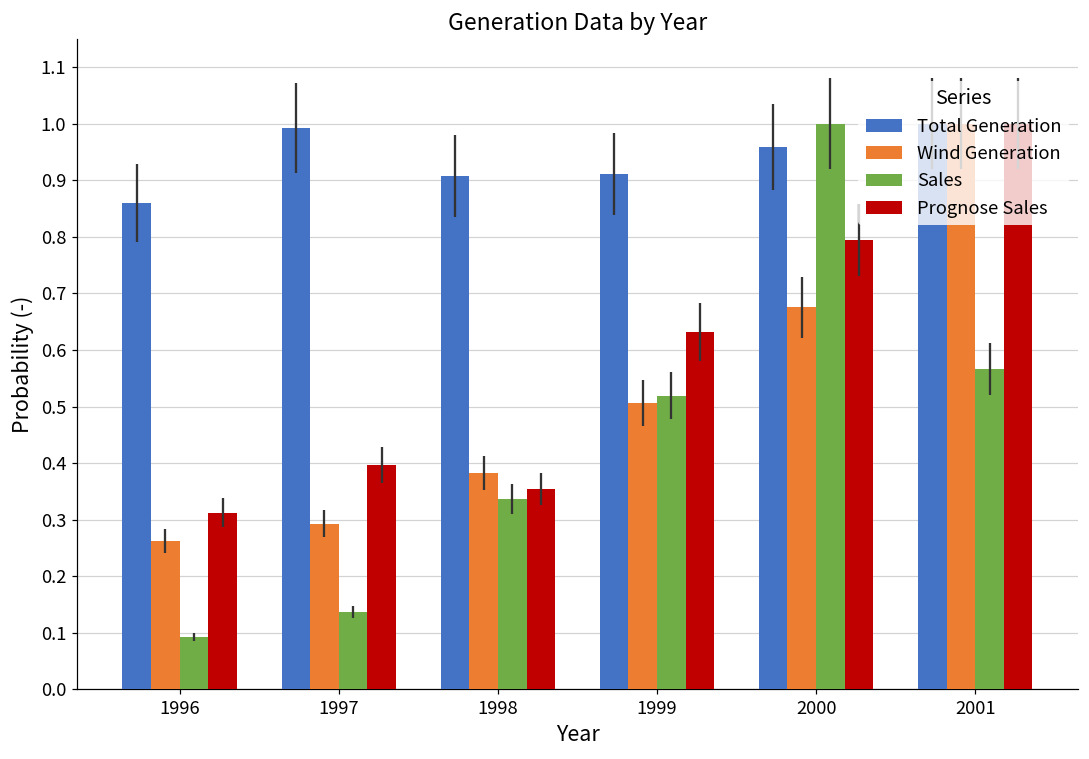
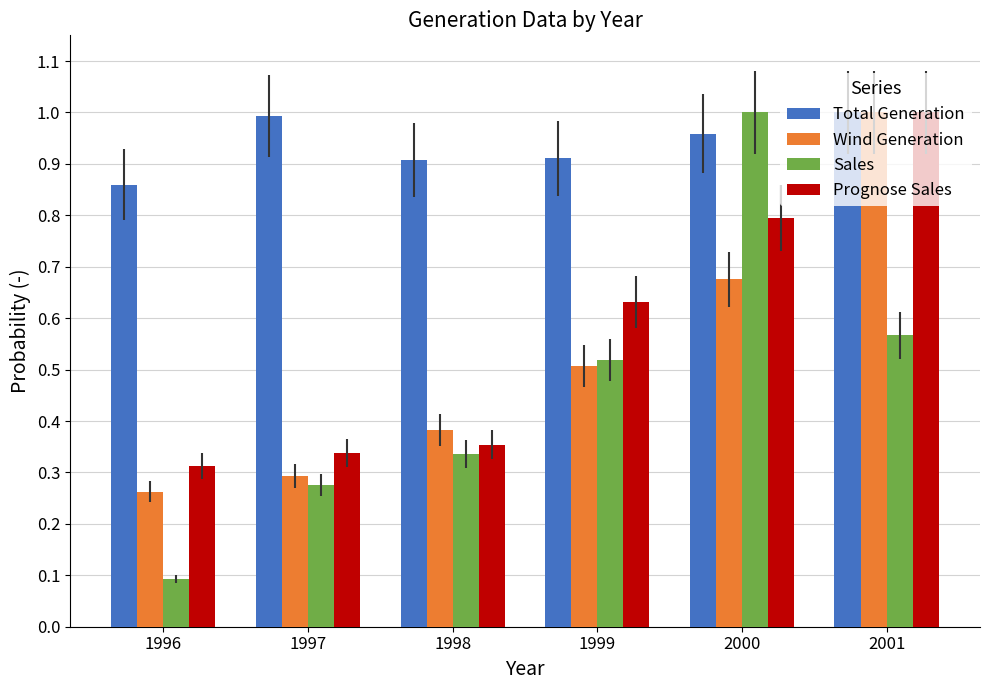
  {
    "Total Generation": {
      "1996": 0.86,
      "1997": 0.99,
      "1998": 0.91,
      "1999": 0.91,
      "2000": 0.96
    },
    "Wind Generation": {
      "1996": 0.26,
      "1997": 0.29,
      "1998": 0.38,
      "1999": 0.51,
      "2000": 0.68
    },
    "Sales": {
      "1996": 0.09,
-     "1997": 0.14,
+     "1997": 0.28,
      "1998": 0.34,
      "1999": 0.52,
      "2000": 1.00,
      "2001": 0.57
    },
    "Prognose Sales": {
      "1996": 0.31,
-     "1997": 0.40,
+     "1997": 0.34,
      "1998": 0.35,
      "1999": 0.63,
      "2000": 0.80
    }
  }
